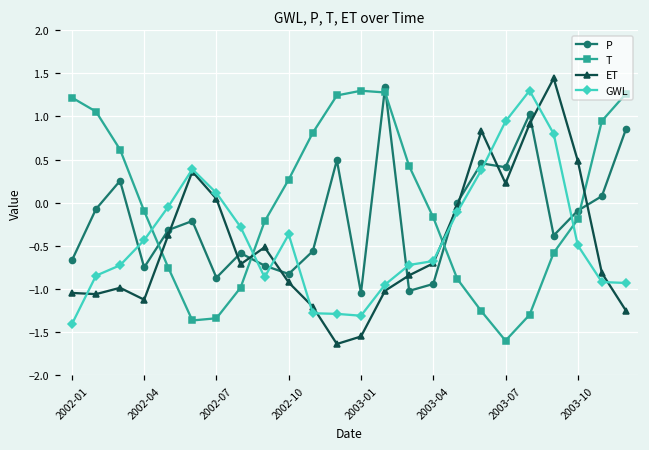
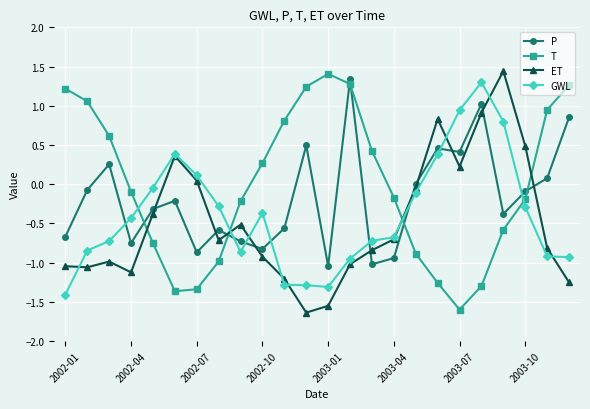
  {
    "T": {
      "2002-01": 1.2,
      "2002-04": -0.1,
      "2002-07": -1.3,
      "2002-10": 0.3,
-     "2003-01": 1.3,
+     "2003-01": 1.4,
      "2003-04": -0.2,
      "2003-07": -1.6,
      "2003-10": -0.2
    },
    "GWL": {
      "2002-01": -1.4,
      "2002-04": -0.4,
      "2002-07": 0.1,
      "2002-10": -0.4,
      "2003-01": -1.3,
      "2003-07": 0.9,
-     "2003-10": -0.5
+     "2003-10": -0.3
    }
  }
